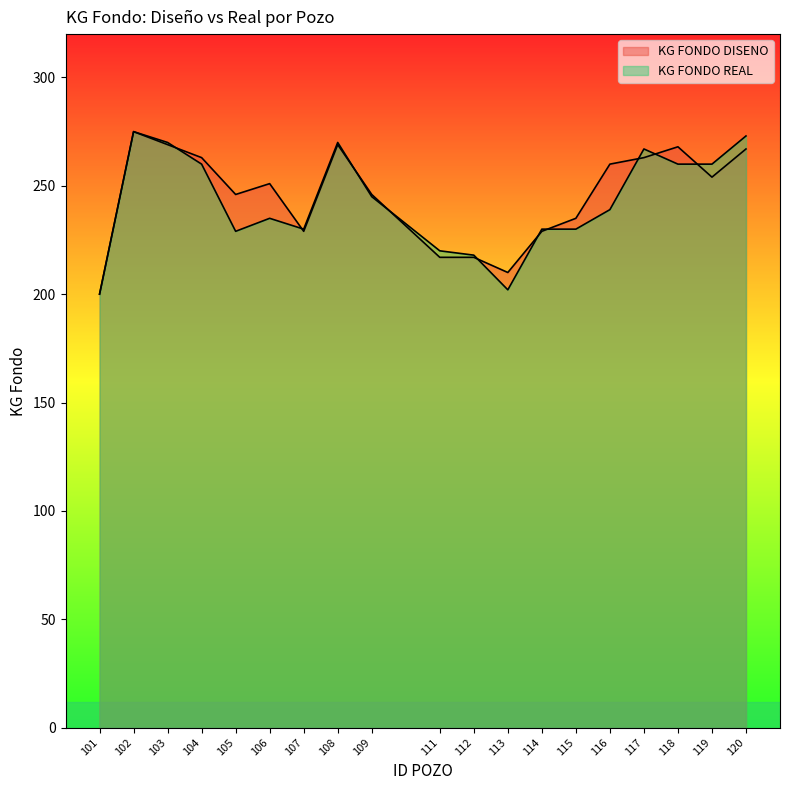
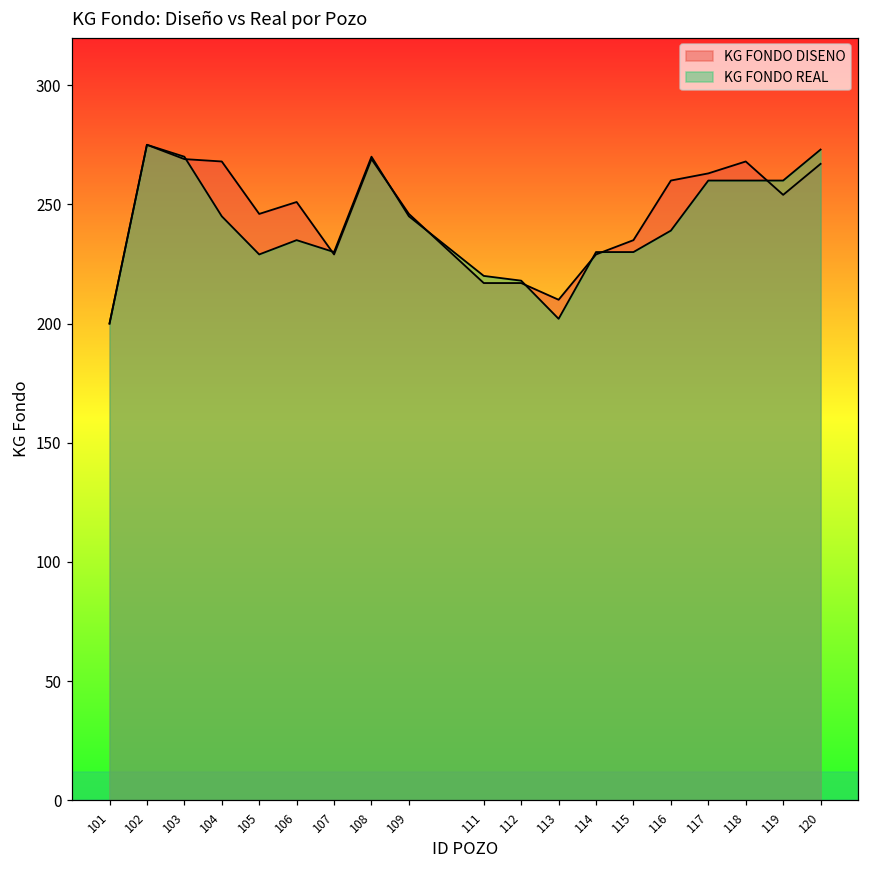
  {
    "KG FONDO DISENO": {
-     "104": 263,
+     "104": 268,
      "105": 246,
      "106": 251,
      "111": 217,
      "113": 210,
      "115": 235,
      "116": 260,
      "117": 263,
      "118": 268,
      "119": 254,
      "120": 267
    },
    "KG FONDO REAL": {
-     "104": 260,
+     "104": 245,
      "105": 229,
      "106": 235,
      "111": 220,
      "113": 202,
      "115": 230,
      "116": 239,
-     "117": 267,
+     "117": 260,
      "118": 260,
      "119": 260,
      "120": 273
    }
  }
